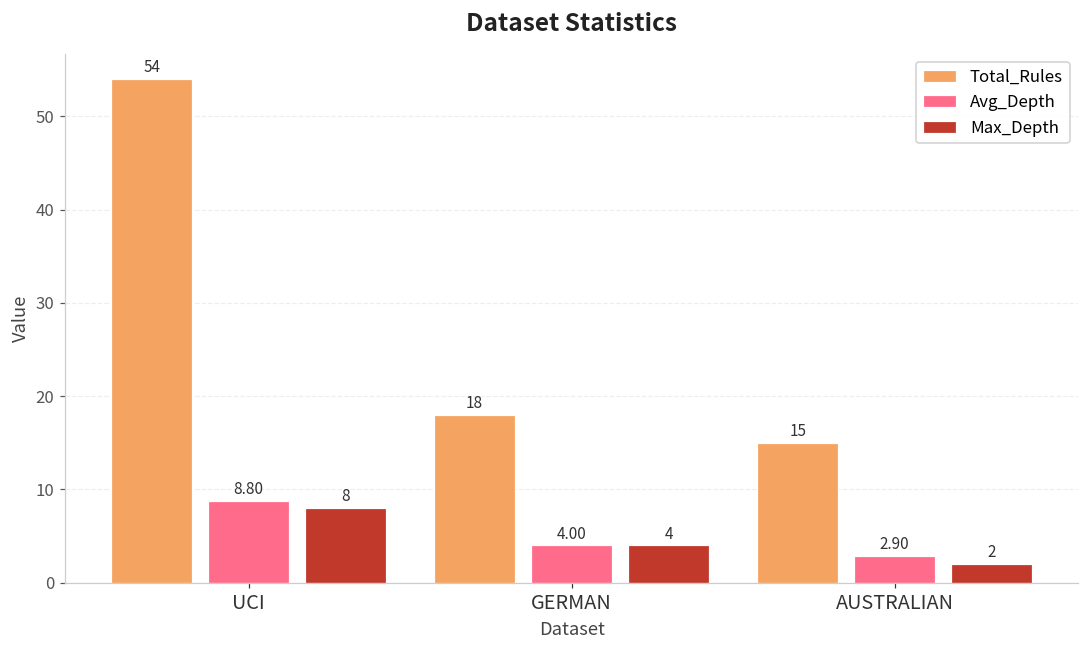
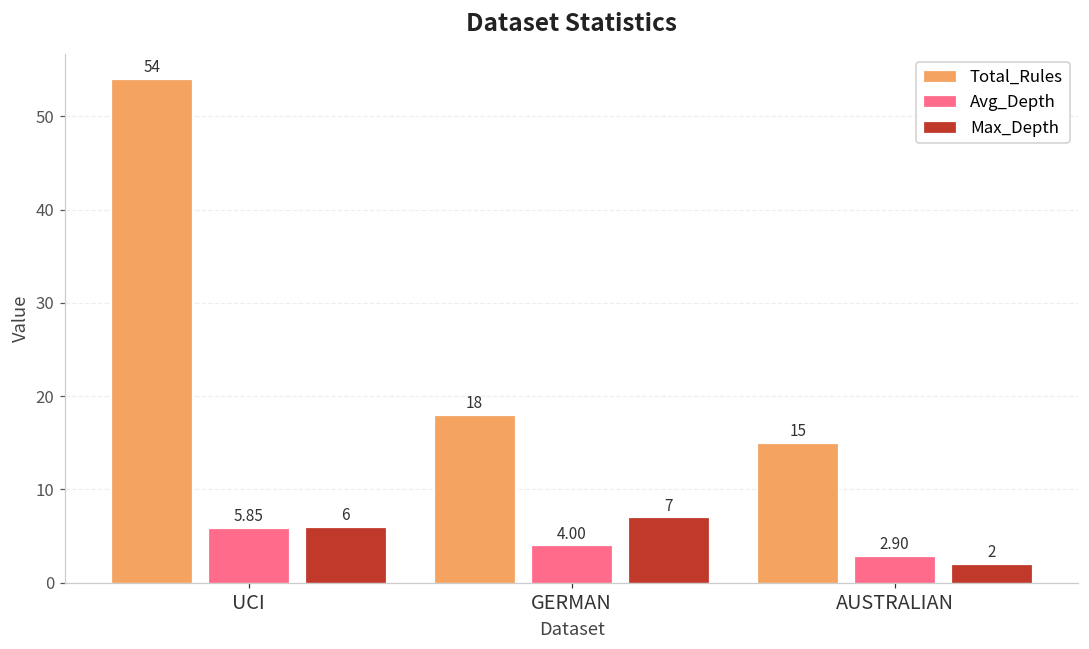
  {
    "Total_Rules": {
      "UCI": 54,
      "GERMAN": 18,
      "AUSTRALIAN": 15
    },
    "Avg_Depth": {
-     "UCI": 8.80,
+     "UCI": 5.85,
      "GERMAN": 4.00,
      "AUSTRALIAN": 2.90
    },
    "Max_Depth": {
-     "UCI": 8,
-     "GERMAN": 4,
+     "UCI": 6,
+     "GERMAN": 7,
      "AUSTRALIAN": 2
    }
  }
